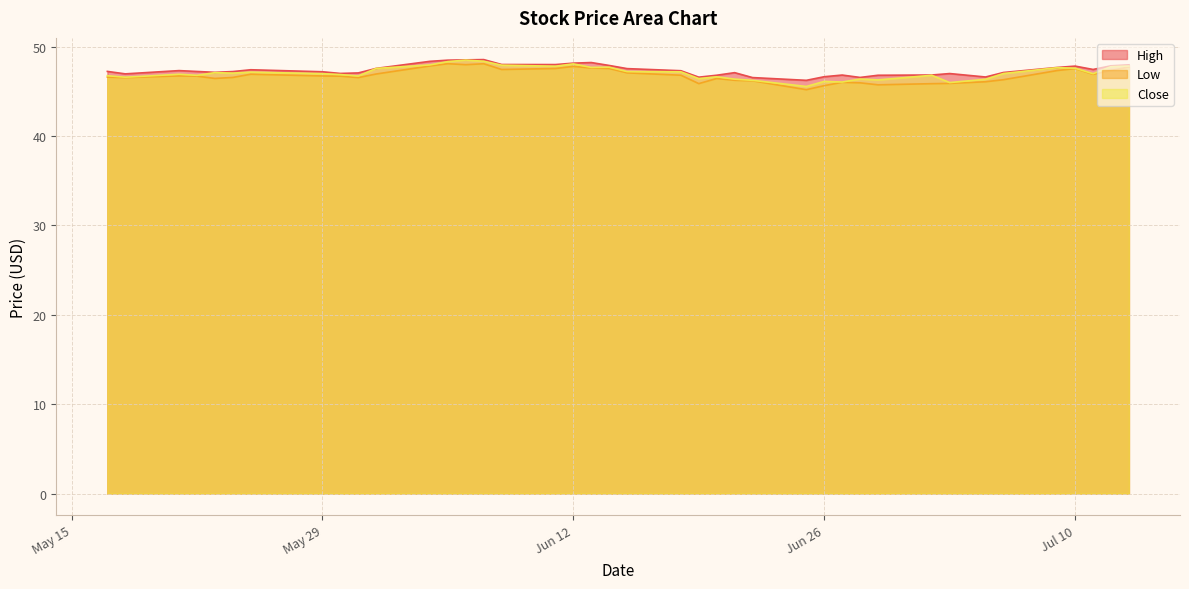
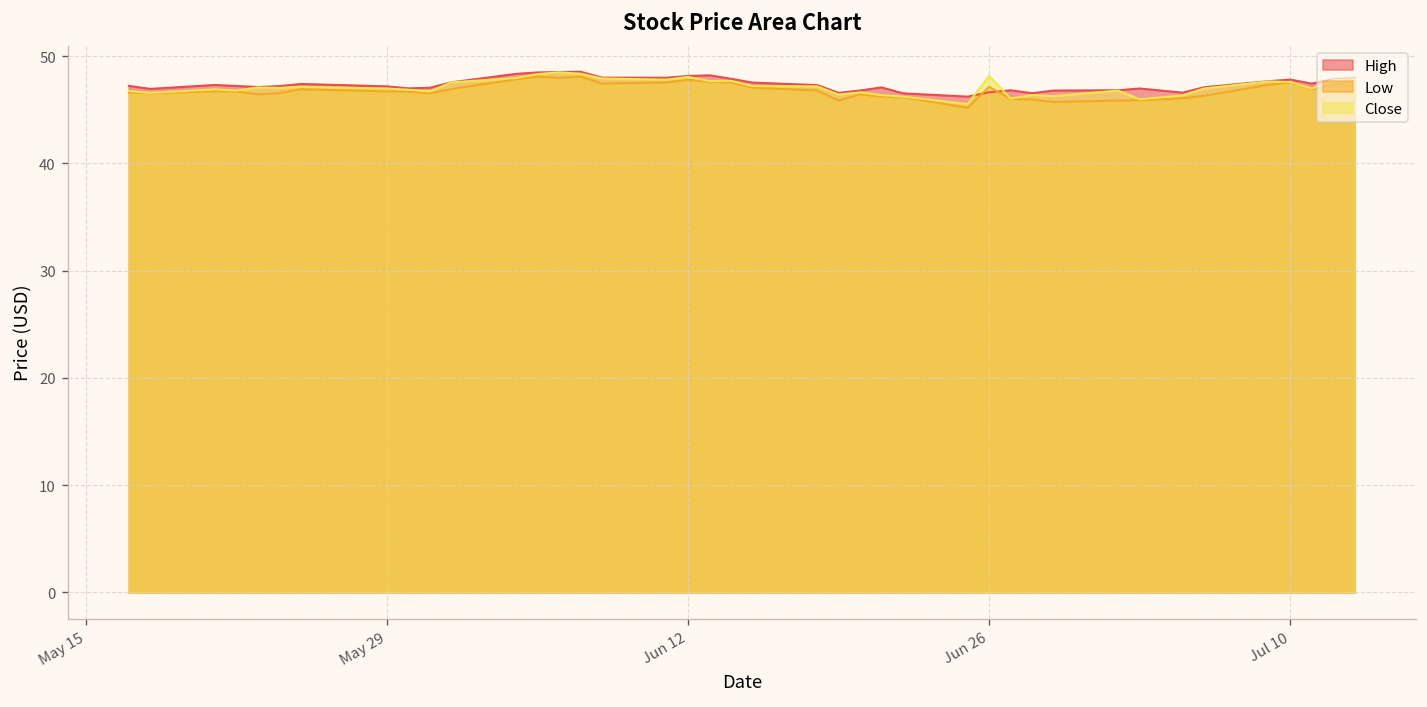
  {
    "High": {
      "Jun 26": 47
    },
    "Low": {
-     "Jun 26": 46
+     "Jun 26": 47
    },
    "Close": {
-     "Jun 26": 46
+     "Jun 26": 48
    }
  }
